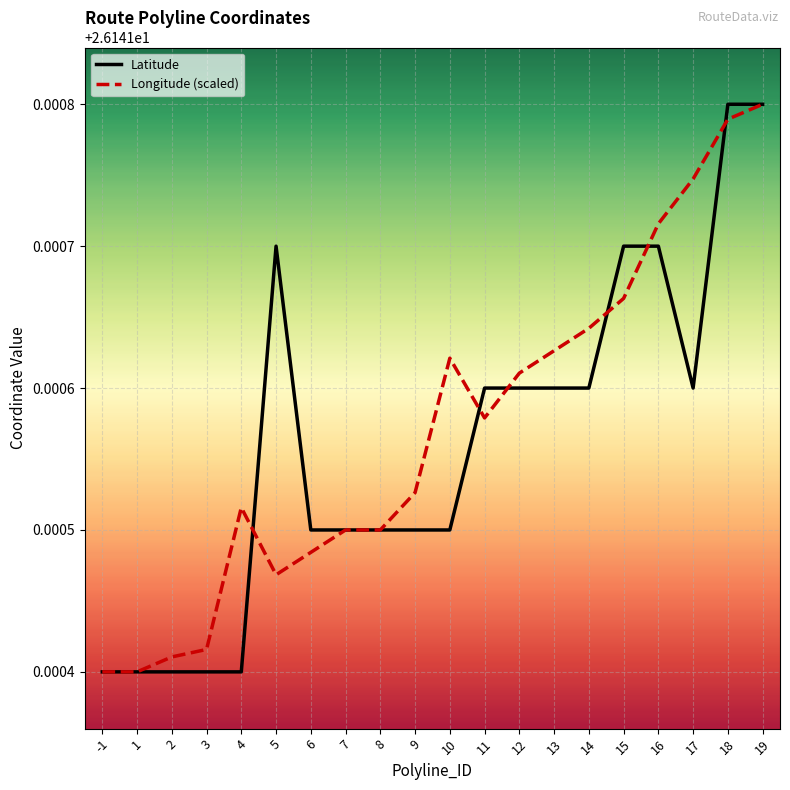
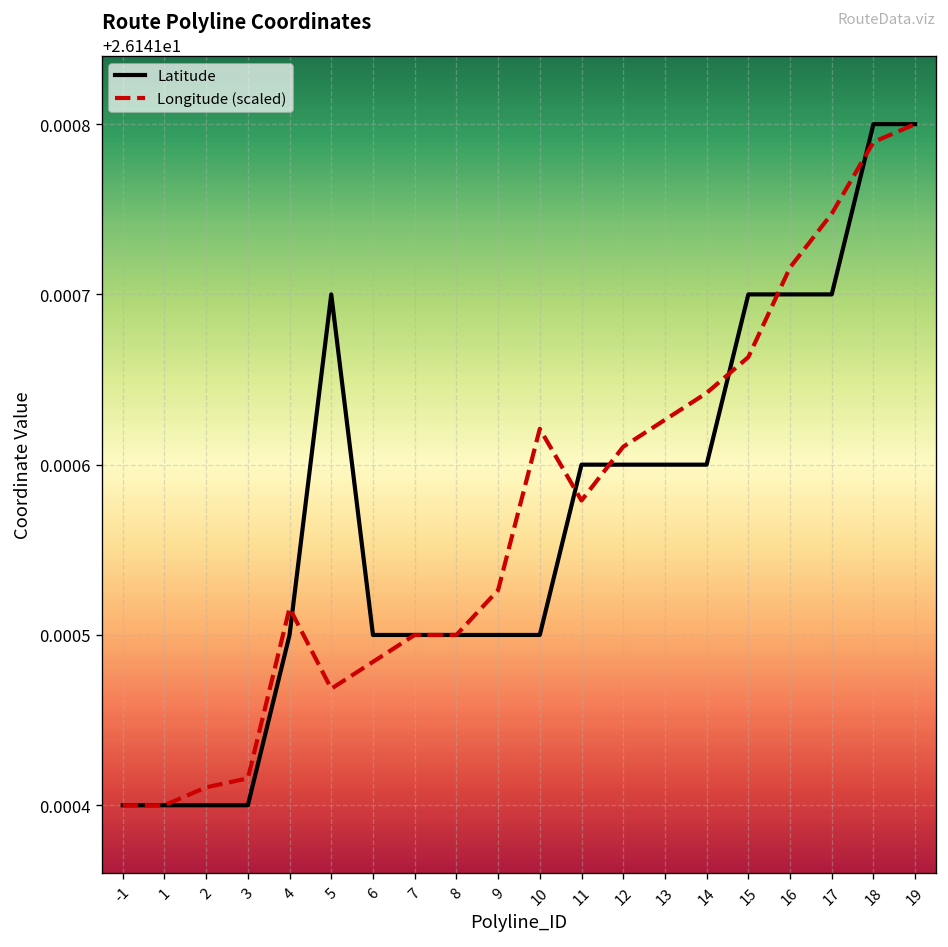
  {
    "Latitude": {
      "2": 26.1414,
      "3": 26.1414,
-     "4": 26.1414,
+     "4": 26.1415,
      "5": 26.1417,
      "6": 26.1415,
      "9": 26.1415,
      "10": 26.1415,
      "11": 26.1416,
      "12": 26.1416,
      "13": 26.1416,
      "14": 26.1416,
      "15": 26.1417,
      "16": 26.1417,
-     "17": 26.1416,
+     "17": 26.1417,
      "18": 26.1418
    },
    "Longitude (scaled)": {
      "2": 26.141411,
      "3": 26.141416,
      "4": 26.141516,
      "5": 26.141468,
      "6": 26.141484,
      "9": 26.141526,
      "10": 26.141621,
      "11": 26.141579,
      "12": 26.141611,
      "13": 26.141626,
      "14": 26.141642,
      "15": 26.141663,
      "16": 26.141716,
      "17": 26.141747,
      "18": 26.141789
    }
  }
